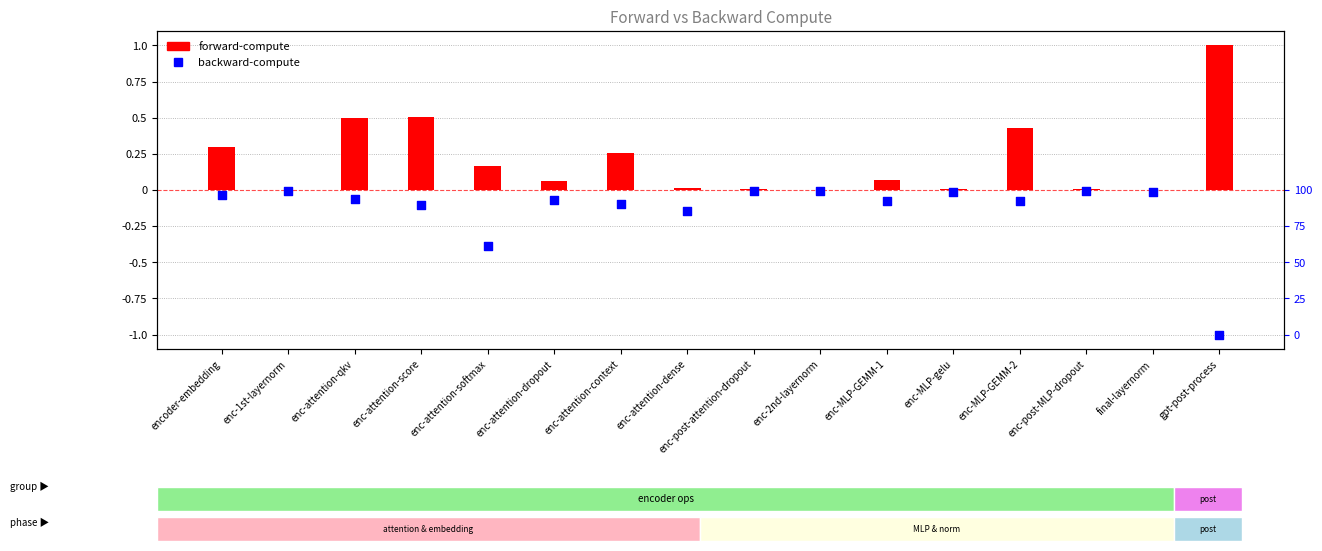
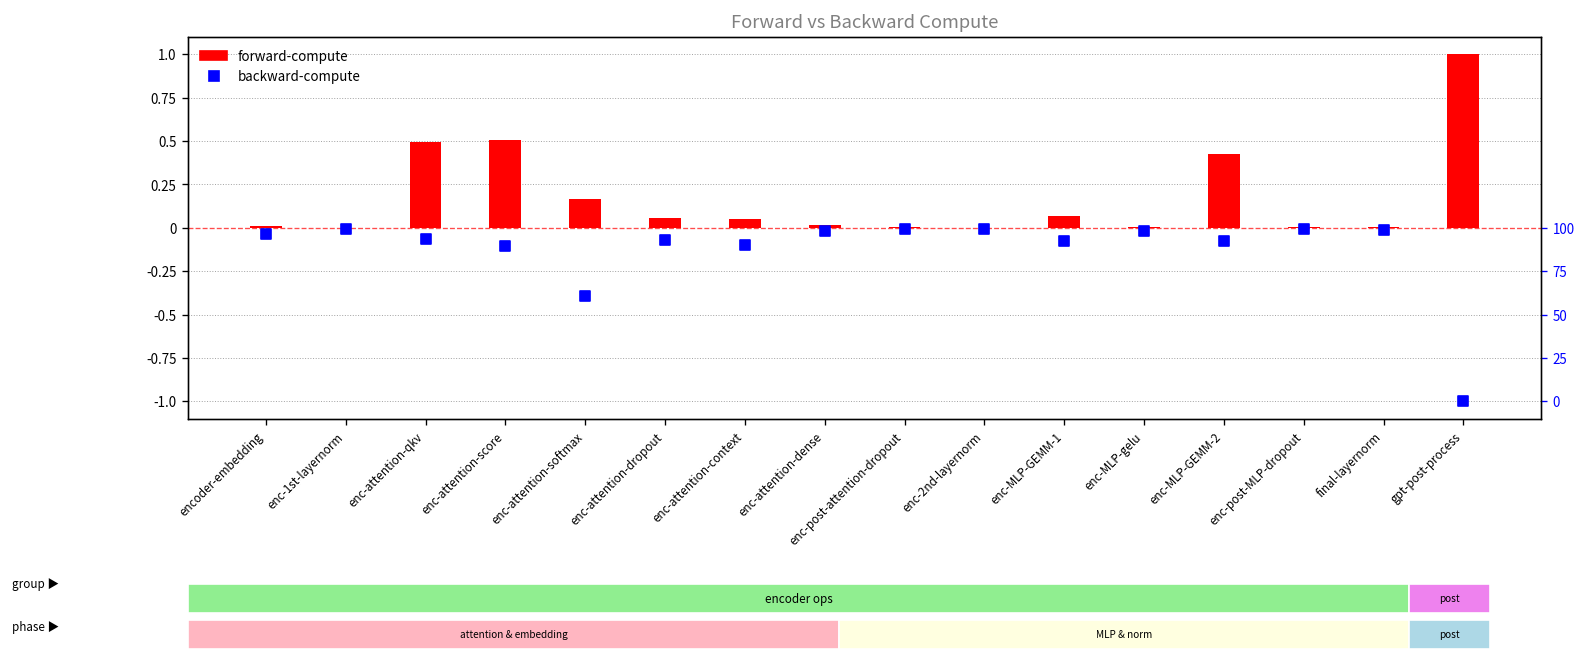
  {
    "forward-compute": {
-     "encoder-embedding": 0.30,
+     "encoder-embedding": 0.01,
      "enc-attention-qkv": 0.50,
      "enc-attention-score": 0.50,
      "enc-attention-softmax": 0.17,
      "enc-attention-dropout": 0.06,
-     "enc-attention-context": 0.25,
+     "enc-attention-context": 0.05,
      "enc-MLP-GEMM-1": 0.07,
      "enc-MLP-GEMM-2": 0.43,
      "gpt-post-process": 1.00
    },
    "backward-compute": {
-     "enc-attention-dense": -0.15
+     "enc-attention-dense": -0.02
    }
  }
